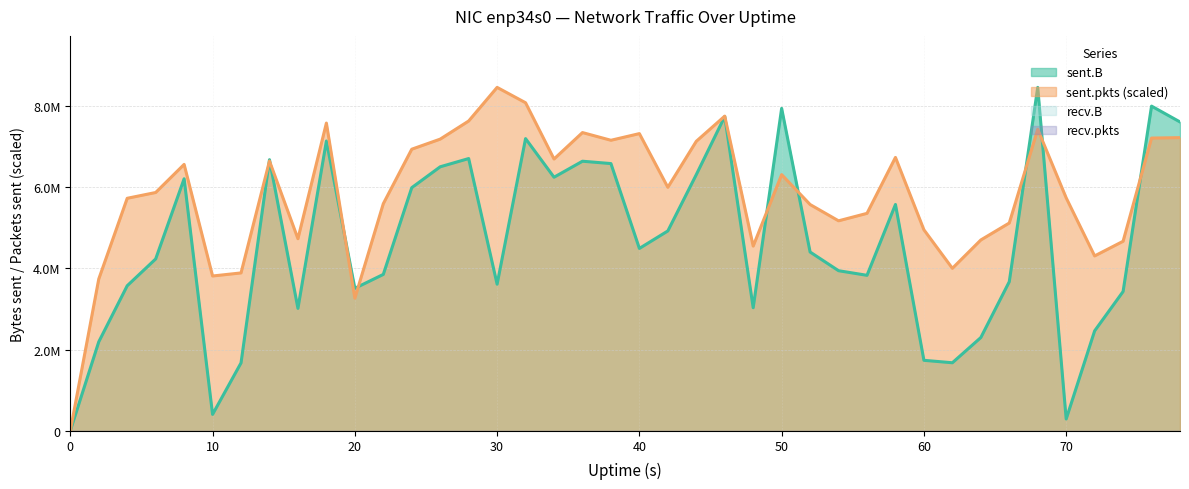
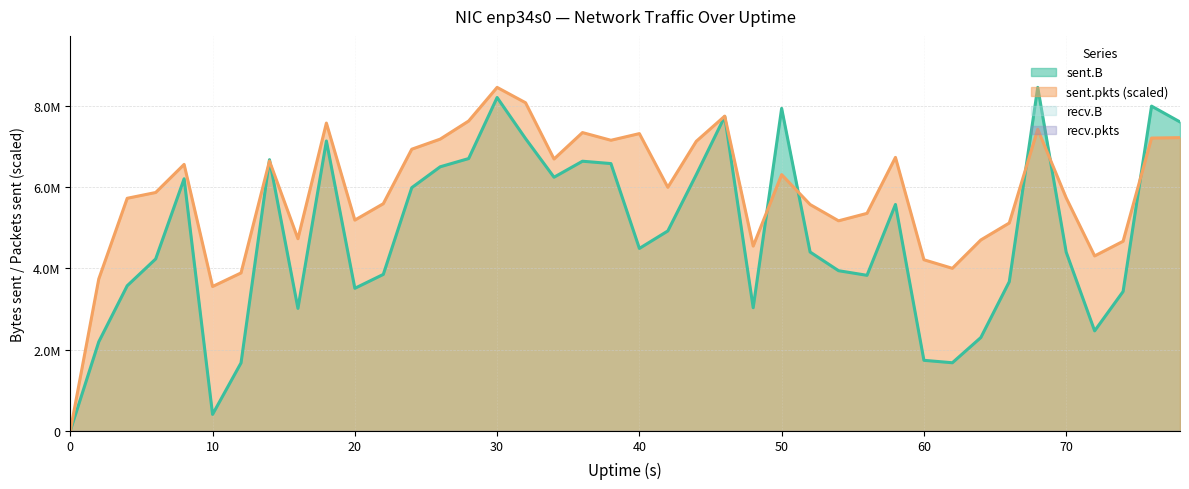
  {
    "sent.B": {
      "10": 400000,
      "20": 3500000,
-     "30": 3600000,
+     "30": 8200000,
      "40": 4500000,
      "50": 7900000,
      "60": 1700000,
-     "70": 300000
+     "70": 4400000
    },
    "sent.pkts (scaled)": {
-     "10": 3800000,
-     "20": 3300000,
+     "10": 3600000,
+     "20": 5200000,
      "30": 8500000,
      "40": 7300000,
      "50": 6300000,
-     "60": 4900000,
+     "60": 4200000,
      "70": 5700000
    },
    "recv.pkts": {
      "10": 0,
      "20": 0,
      "30": 0,
      "40": 0,
      "50": 0,
      "60": 0,
      "70": 0
    }
  }
